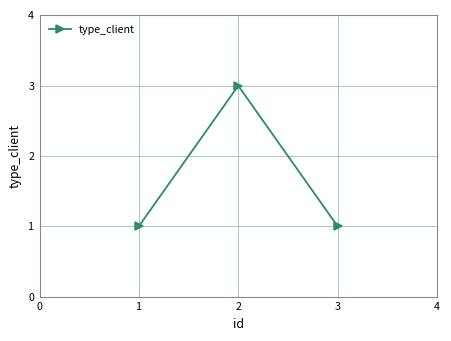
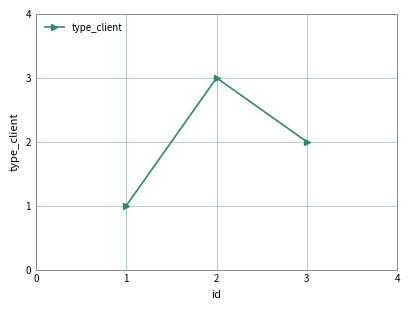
  {
    "1": 1,
    "2": 3,
-   "3": 1
+   "3": 2
  }
